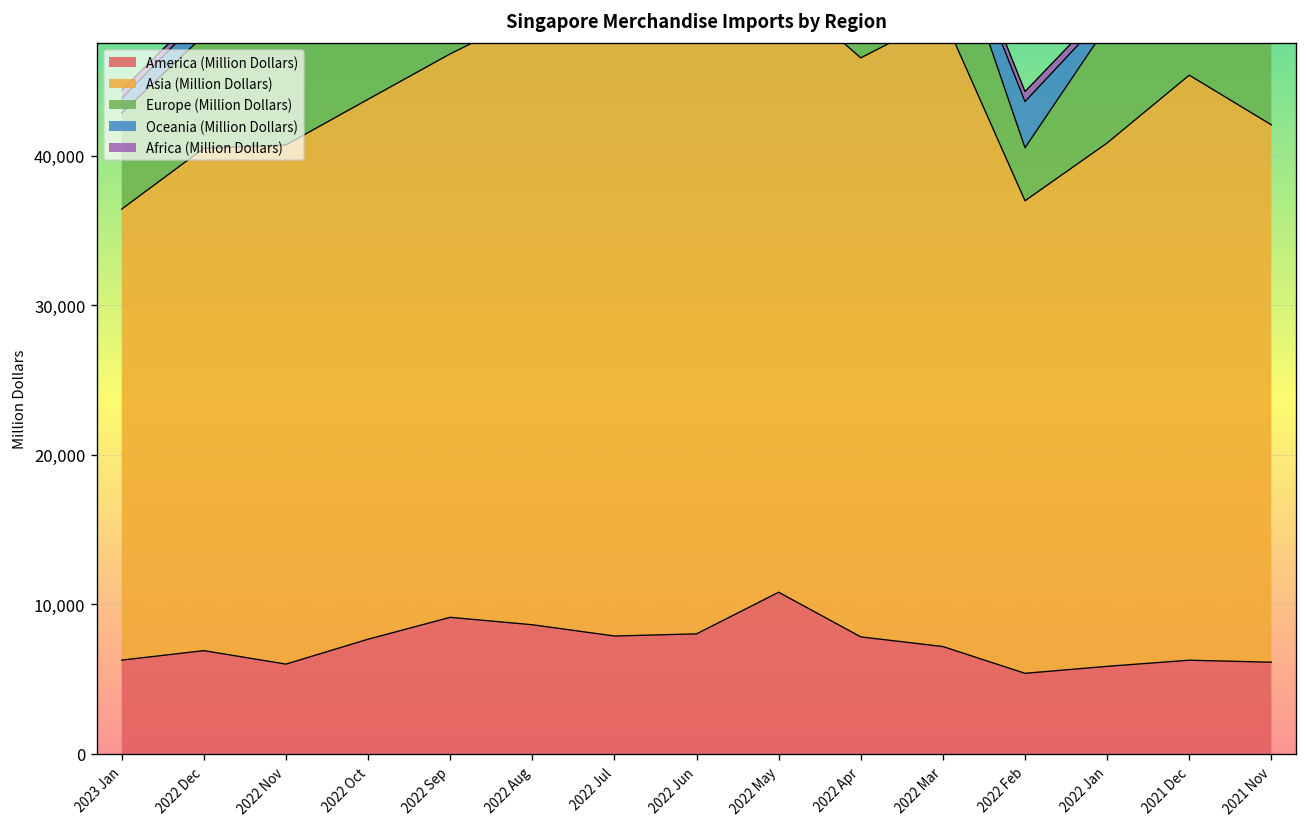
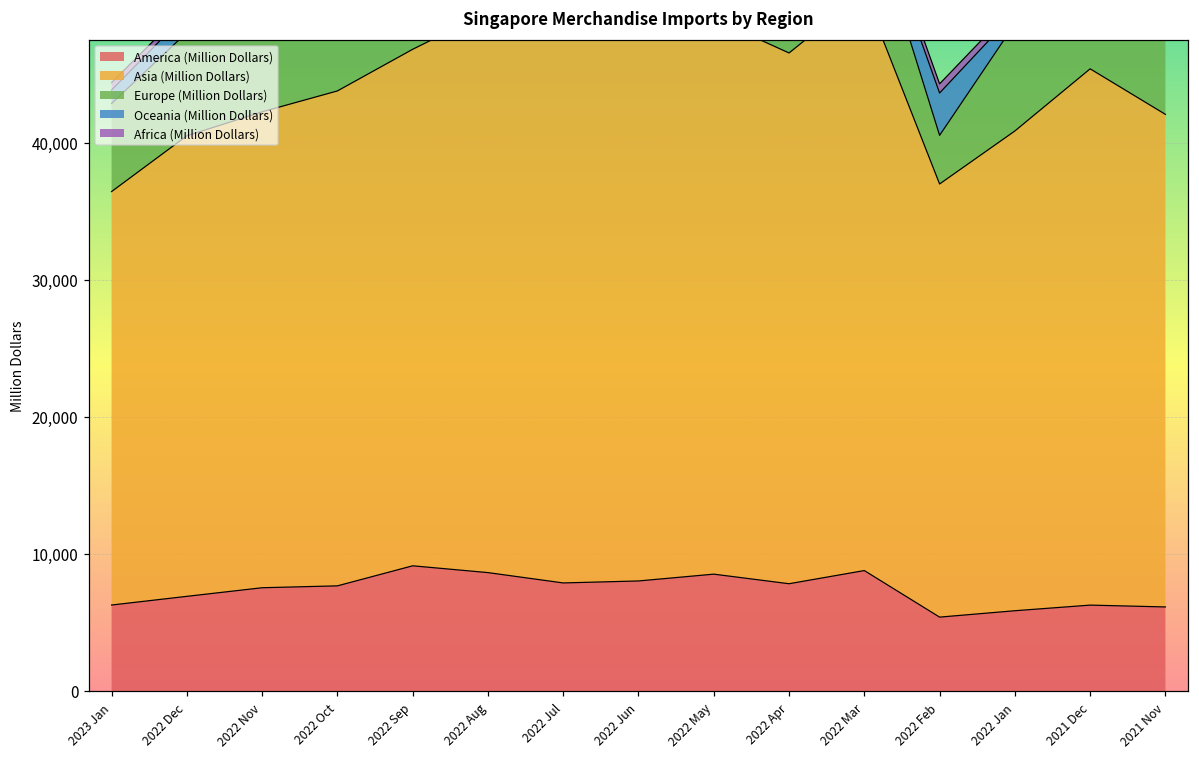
  {
    "America (Million Dollars)": {
      "2023 Jan": "6,300",
      "2022 Dec": "6,900",
-     "2022 Nov": "6,000",
+     "2022 Nov": "7,500",
      "2022 Oct": "7,700",
      "2022 Sep": "9,100",
      "2022 Aug": "8,600",
      "2022 Jul": "7,900",
      "2022 Jun": "8,000",
-     "2022 May": "10,800",
+     "2022 May": "8,500",
      "2022 Apr": "7,800",
-     "2022 Mar": "7,200",
+     "2022 Mar": "8,800",
      "2022 Feb": "5,400",
      "2022 Jan": "5,900",
      "2021 Dec": "6,300",
      "2021 Nov": "6,100"
    },
    "Asia (Million Dollars)": {
      "2023 Jan": "30,200",
      "2022 Oct": "36,100",
      "2022 Sep": "37,700",
      "2022 Apr": "38,700",
      "2022 Feb": "31,600",
      "2022 Jan": "35,000",
      "2021 Dec": "39,100",
      "2021 Nov": "35,900"
    },
    "Europe (Million Dollars)": {
      "2022 Feb": "3,500"
    },
    "Oceania (Million Dollars)": {
      "2022 Feb": "3,100"
    },
    "Africa (Million Dollars)": {
      "2022 Feb": "700"
    }
  }
